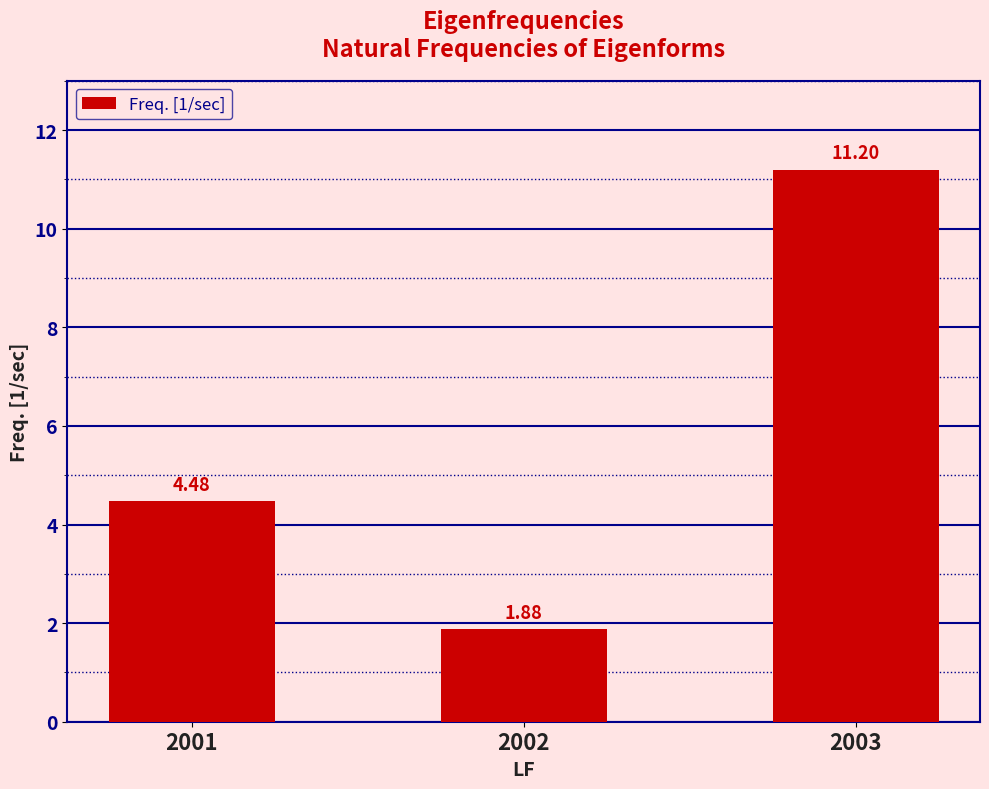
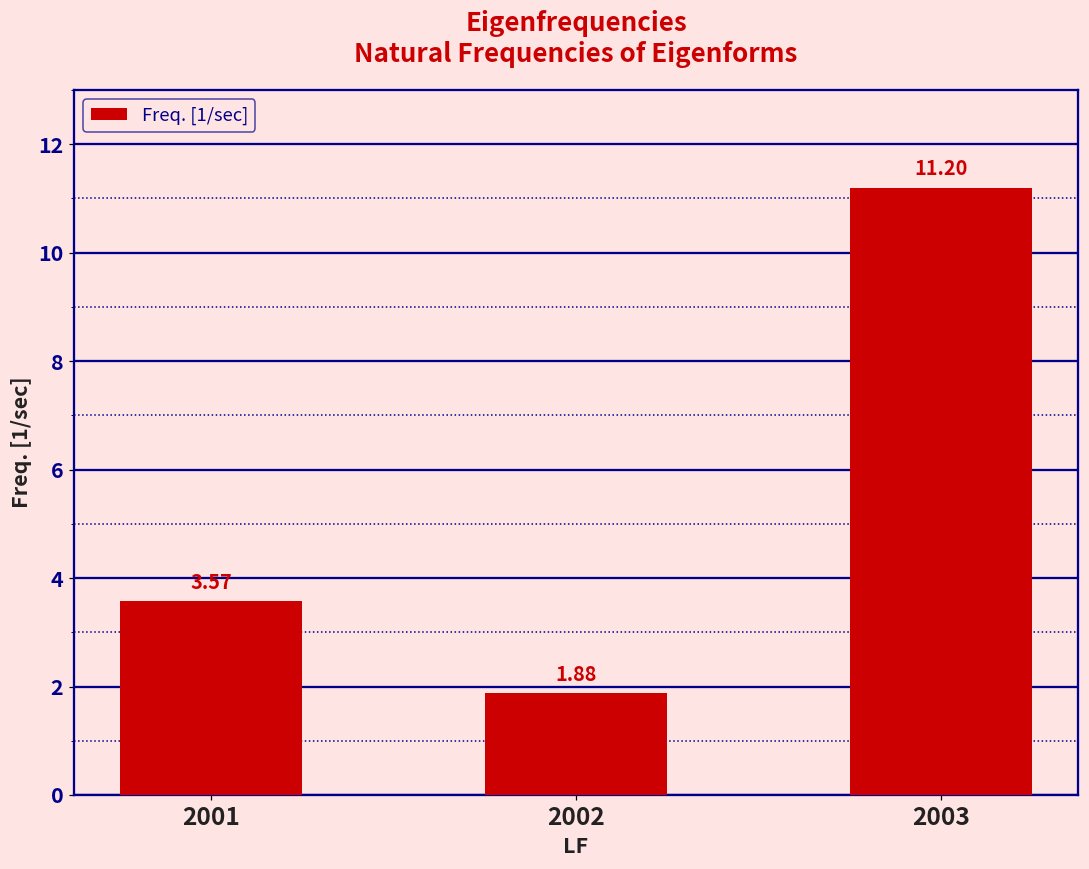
  {
-   "2001": 4.48,
+   "2001": 3.57,
    "2002": 1.88,
    "2003": 11.20
  }
